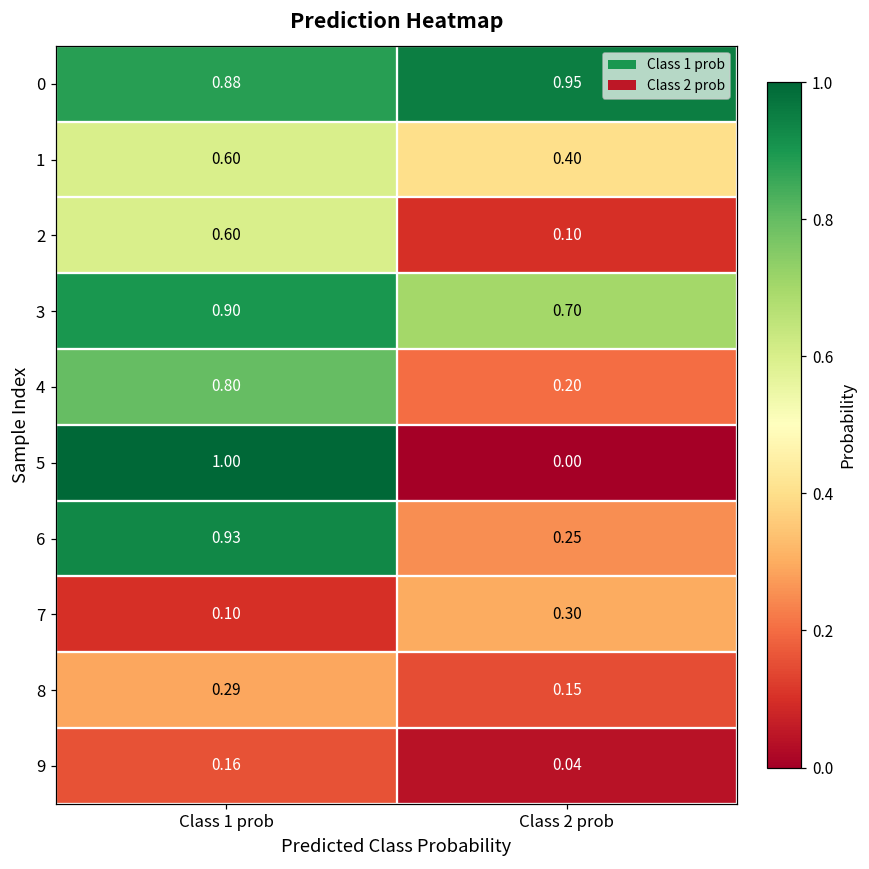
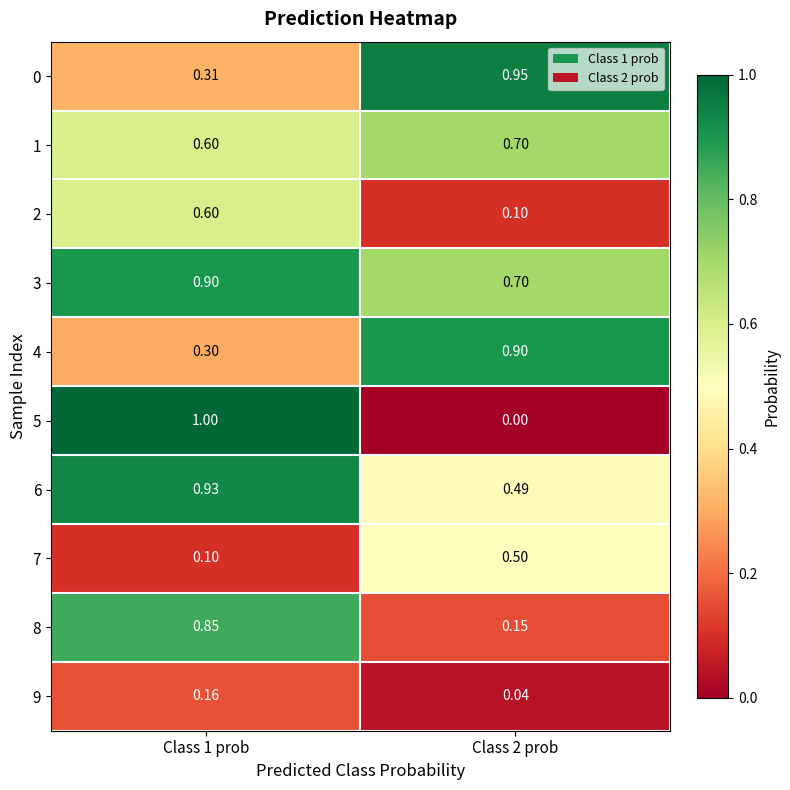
  {
    "0": {
-     "Class 1 prob": 0.88,
+     "Class 1 prob": 0.31,
      "Class 2 prob": 0.95
    },
    "1": {
      "Class 1 prob": 0.60,
-     "Class 2 prob": 0.40
+     "Class 2 prob": 0.70
    },
    "2": {
      "Class 1 prob": 0.60,
      "Class 2 prob": 0.10
    },
    "3": {
      "Class 1 prob": 0.90,
      "Class 2 prob": 0.70
    },
    "4": {
-     "Class 1 prob": 0.80,
-     "Class 2 prob": 0.20
+     "Class 1 prob": 0.30,
+     "Class 2 prob": 0.90
    },
    "5": {
      "Class 1 prob": 1.00,
      "Class 2 prob": 0.00
    },
    "6": {
      "Class 1 prob": 0.93,
-     "Class 2 prob": 0.25
+     "Class 2 prob": 0.49
    },
    "7": {
      "Class 1 prob": 0.10,
-     "Class 2 prob": 0.30
+     "Class 2 prob": 0.50
    },
    "8": {
-     "Class 1 prob": 0.29,
+     "Class 1 prob": 0.85,
      "Class 2 prob": 0.15
    },
    "9": {
      "Class 1 prob": 0.16,
      "Class 2 prob": 0.04
    }
  }
